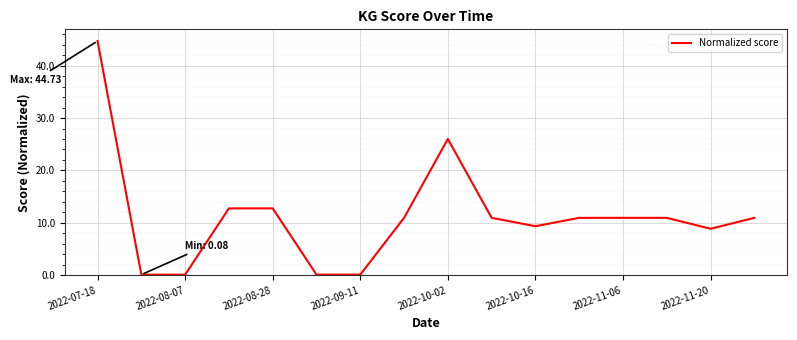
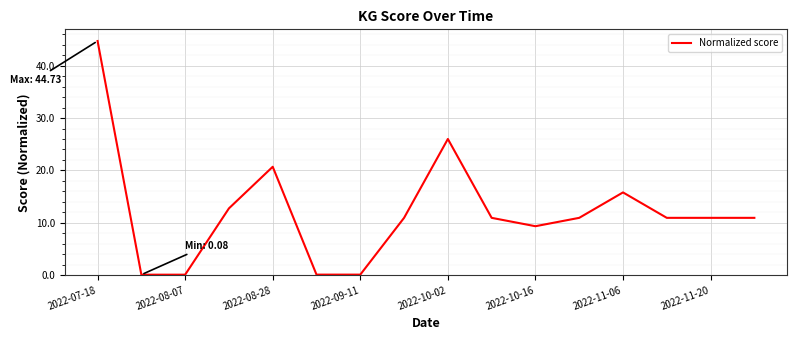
  {
-   "2022-08-28": 13,
+   "2022-08-28": 21,
    "2022-09-11": 0,
    "2022-10-02": 26,
    "2022-10-16": 9,
-   "2022-11-06": 11,
-   "2022-11-20": 9
+   "2022-11-06": 16,
+   "2022-11-20": 11
  }
